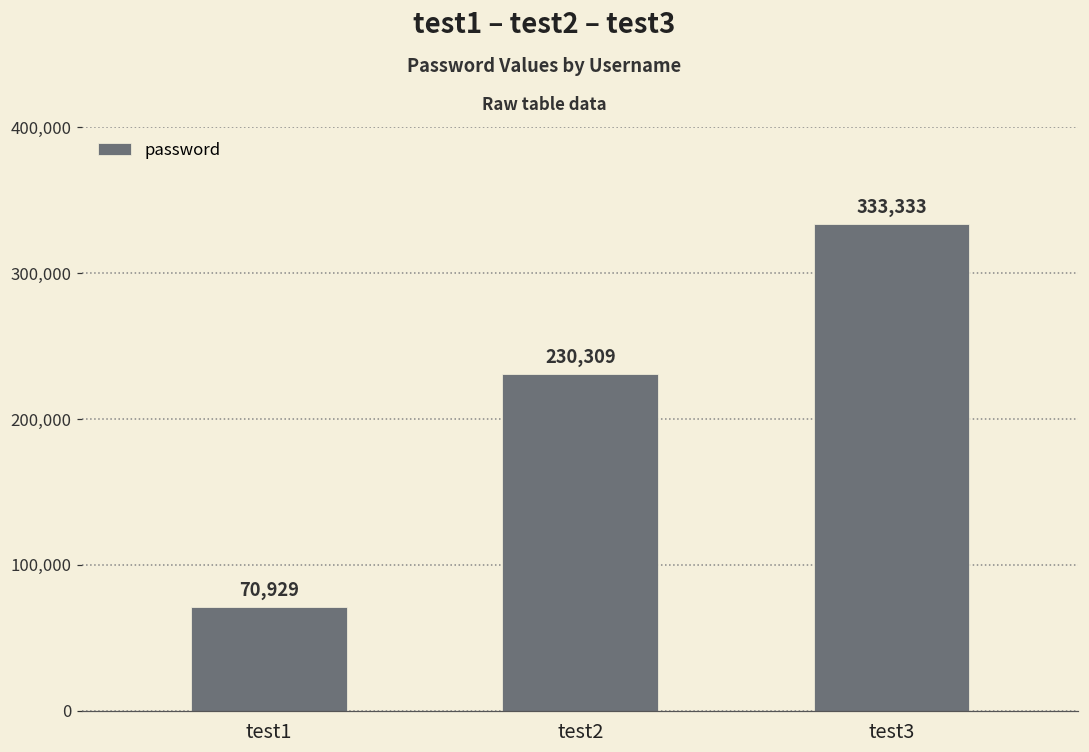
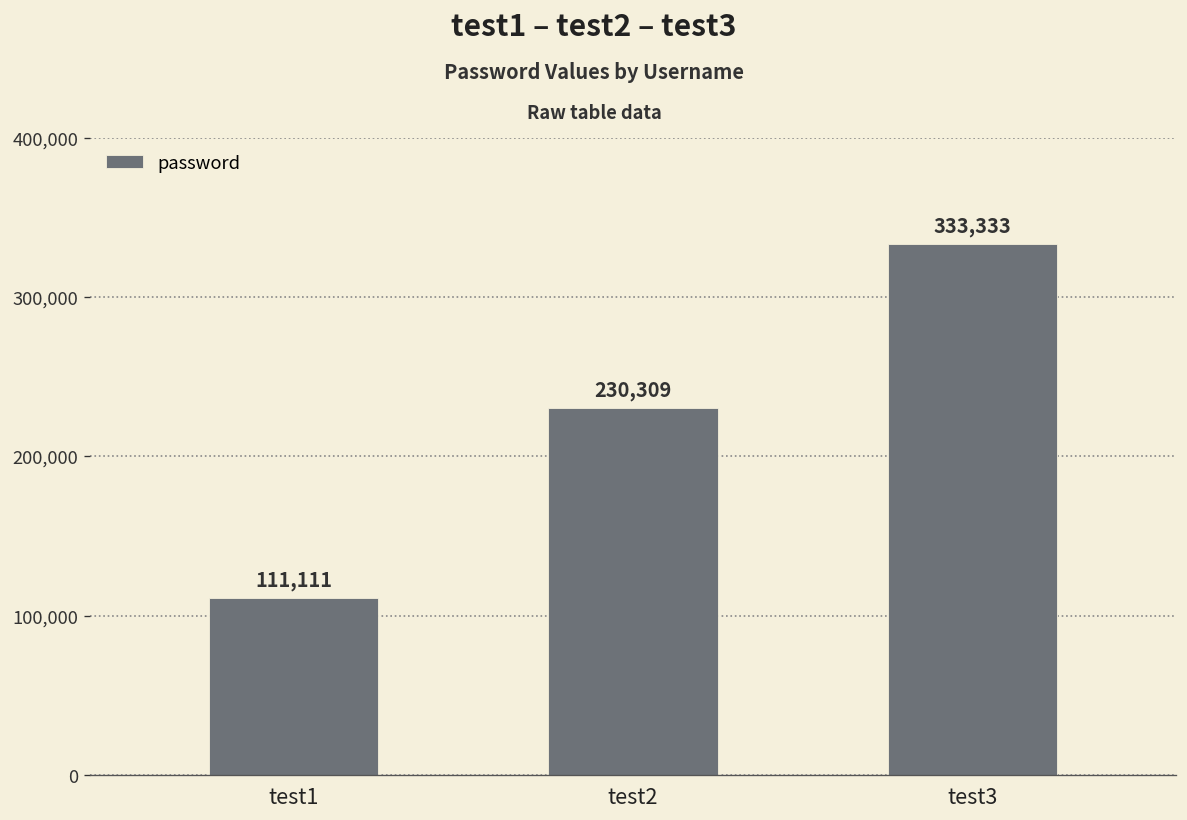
  {
-   "test1": "70,929",
+   "test1": "111,111",
    "test2": "230,309",
    "test3": "333,333"
  }
